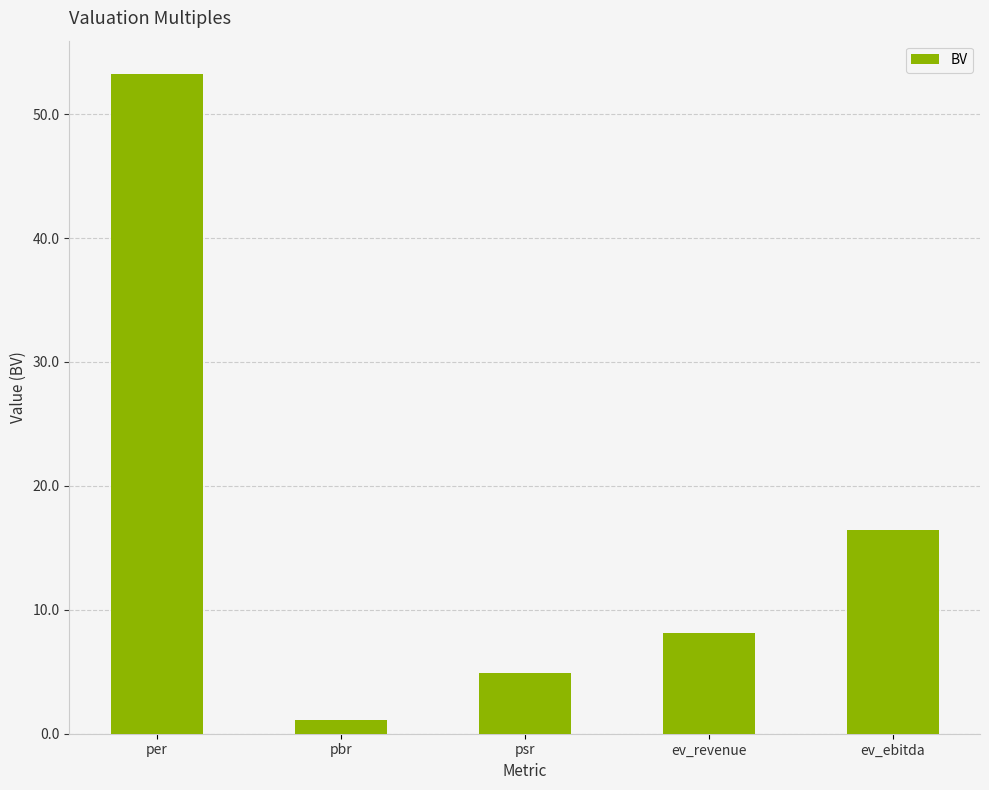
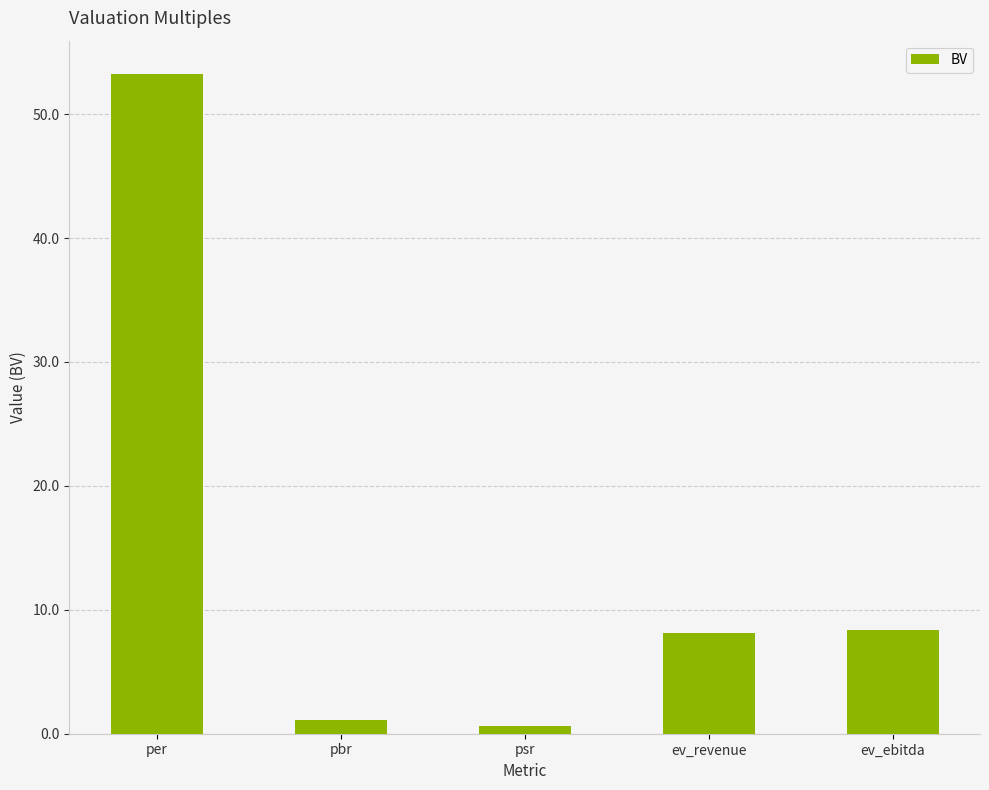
  {
    "per": 53.3,
    "pbr": 1.1,
-   "psr": 4.9,
+   "psr": 0.6,
    "ev_revenue": 8.1,
-   "ev_ebitda": 16.4
+   "ev_ebitda": 8.4
  }
